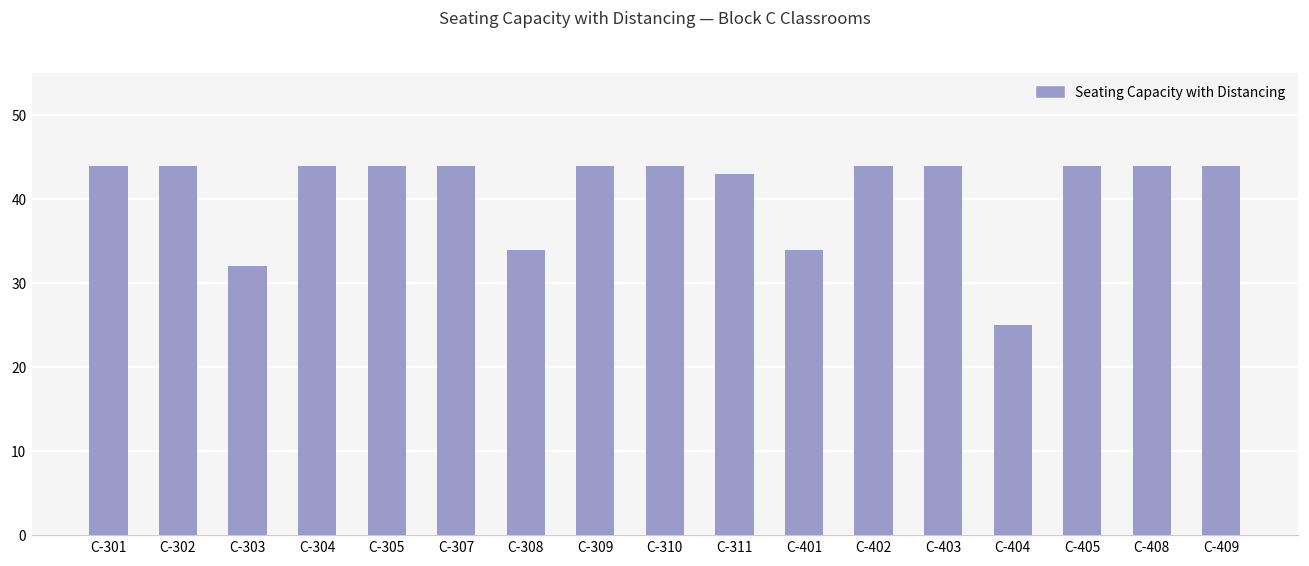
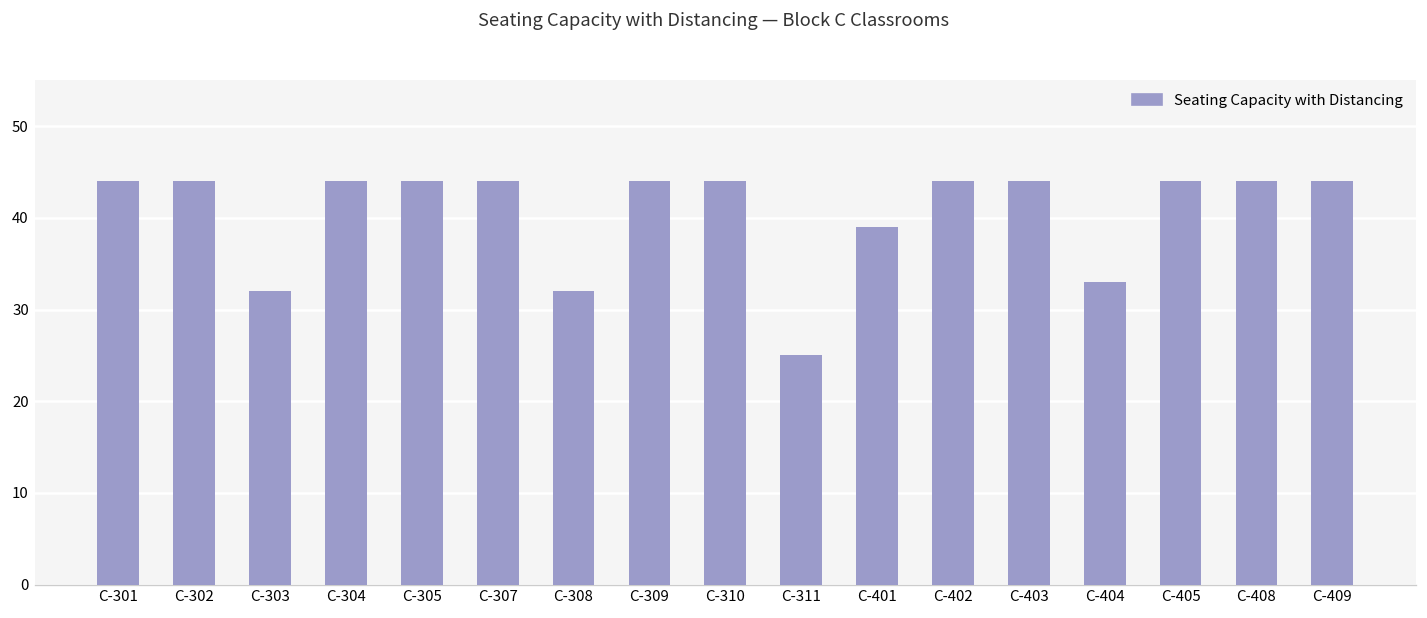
  {
    "C-301": 44,
    "C-302": 44,
    "C-303": 32,
    "C-304": 44,
    "C-305": 44,
    "C-307": 44,
-   "C-308": 34,
+   "C-308": 32,
    "C-309": 44,
    "C-310": 44,
-   "C-311": 43,
-   "C-401": 34,
+   "C-311": 25,
+   "C-401": 39,
    "C-402": 44,
    "C-403": 44,
-   "C-404": 25,
+   "C-404": 33,
    "C-405": 44,
    "C-408": 44,
    "C-409": 44
  }
